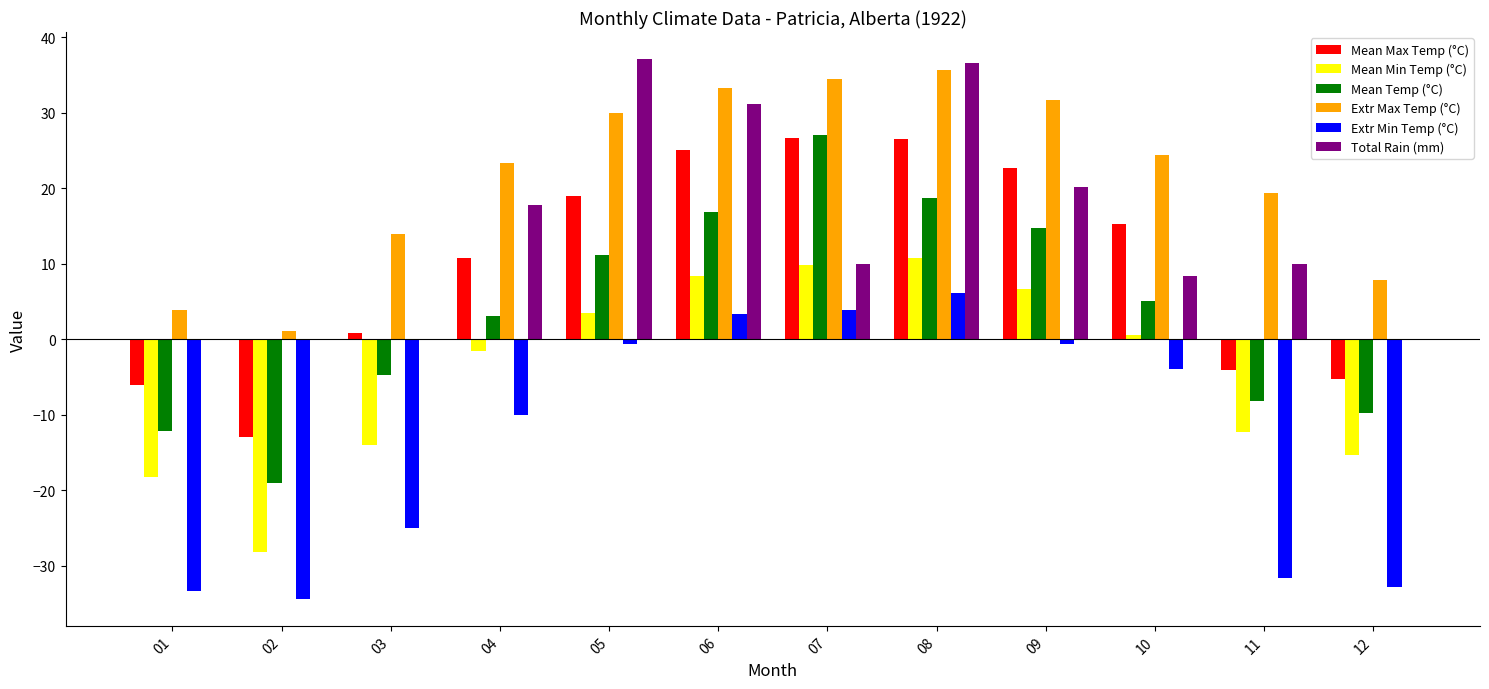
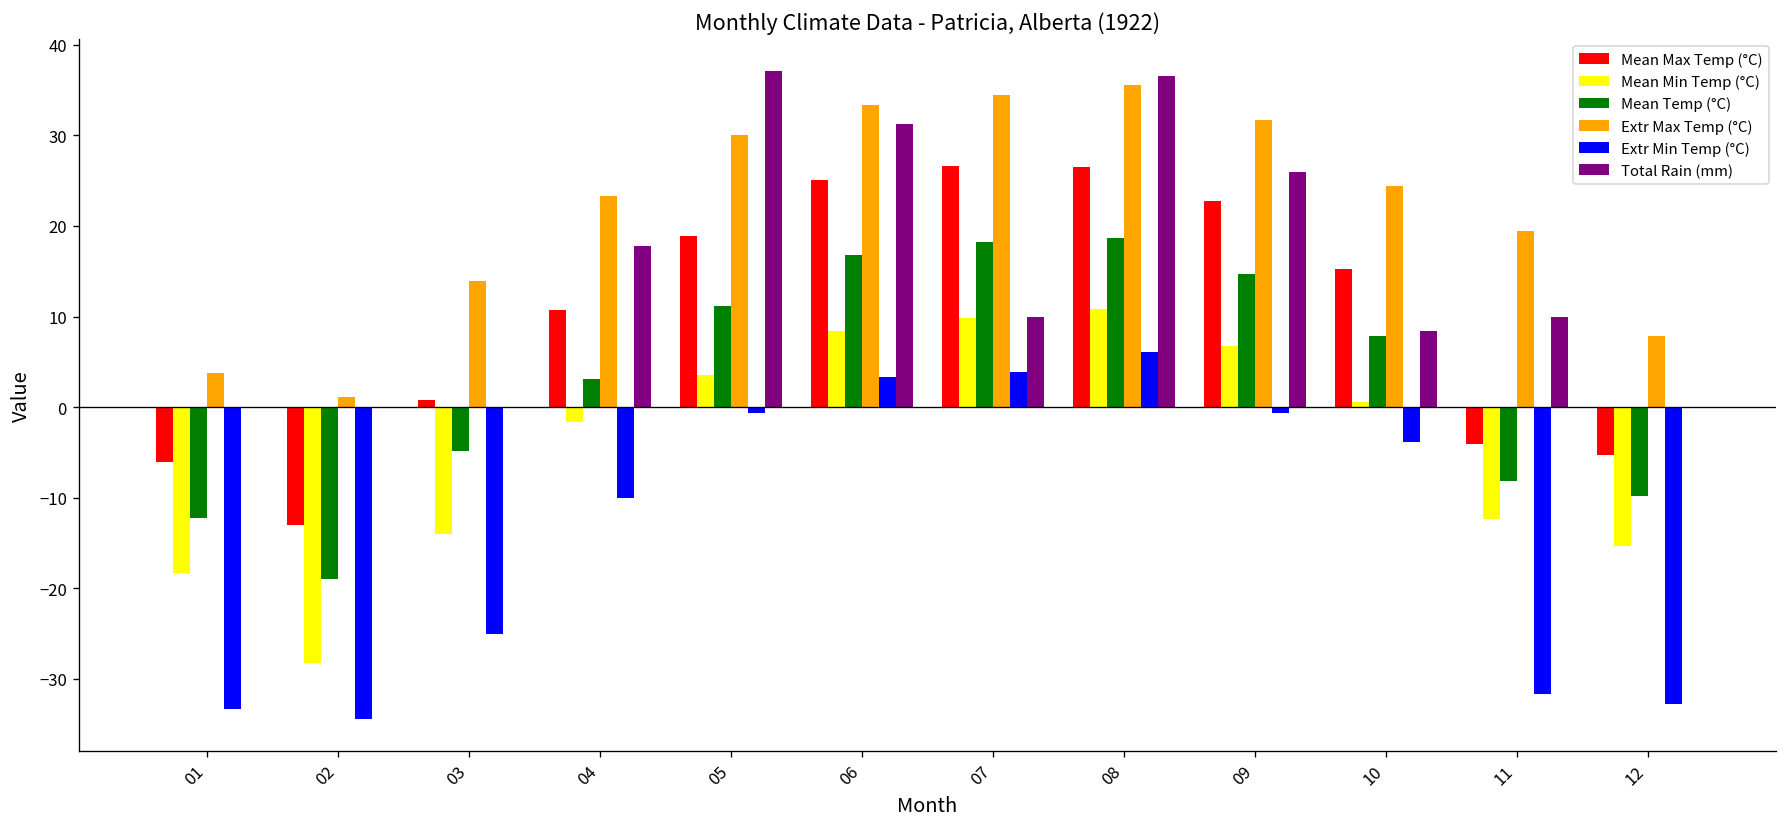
  {
    "Mean Max Temp (°C)": {
      "01": -6,
      "02": -13,
      "03": 1,
      "04": 11,
      "05": 19,
      "06": 25,
      "07": 27,
      "08": 27,
      "09": 23,
      "10": 15,
      "11": -4,
      "12": -5
    },
    "Mean Min Temp (°C)": {
      "01": -18,
      "02": -28,
      "03": -14,
      "04": -2,
      "05": 4,
      "06": 8,
      "07": 10,
      "08": 11,
      "09": 7,
      "10": 1,
      "11": -12,
      "12": -15
    },
    "Mean Temp (°C)": {
      "01": -12,
      "02": -19,
      "03": -5,
      "04": 3,
      "05": 11,
      "06": 17,
-     "07": 27,
+     "07": 18,
      "08": 19,
      "09": 15,
-     "10": 5,
+     "10": 8,
      "11": -8,
      "12": -10
    },
    "Extr Max Temp (°C)": {
      "01": 4,
      "02": 1,
      "03": 14,
      "04": 23,
      "05": 30,
      "06": 33,
      "07": 34,
      "08": 36,
      "09": 32,
      "10": 24,
      "11": 19,
      "12": 8
    },
    "Extr Min Temp (°C)": {
      "01": -33,
      "02": -34,
      "03": -25,
      "04": -10,
      "05": -1,
      "06": 3,
      "07": 4,
      "08": 6,
      "09": -1,
      "10": -4,
      "11": -32,
      "12": -33
    },
    "Total Rain (mm)": {
      "01": 0,
      "02": 0,
      "03": 0,
      "04": 18,
      "05": 37,
      "06": 31,
      "07": 10,
      "08": 37,
-     "09": 20,
+     "09": 26,
      "10": 8,
      "11": 10,
      "12": 0
    }
  }
